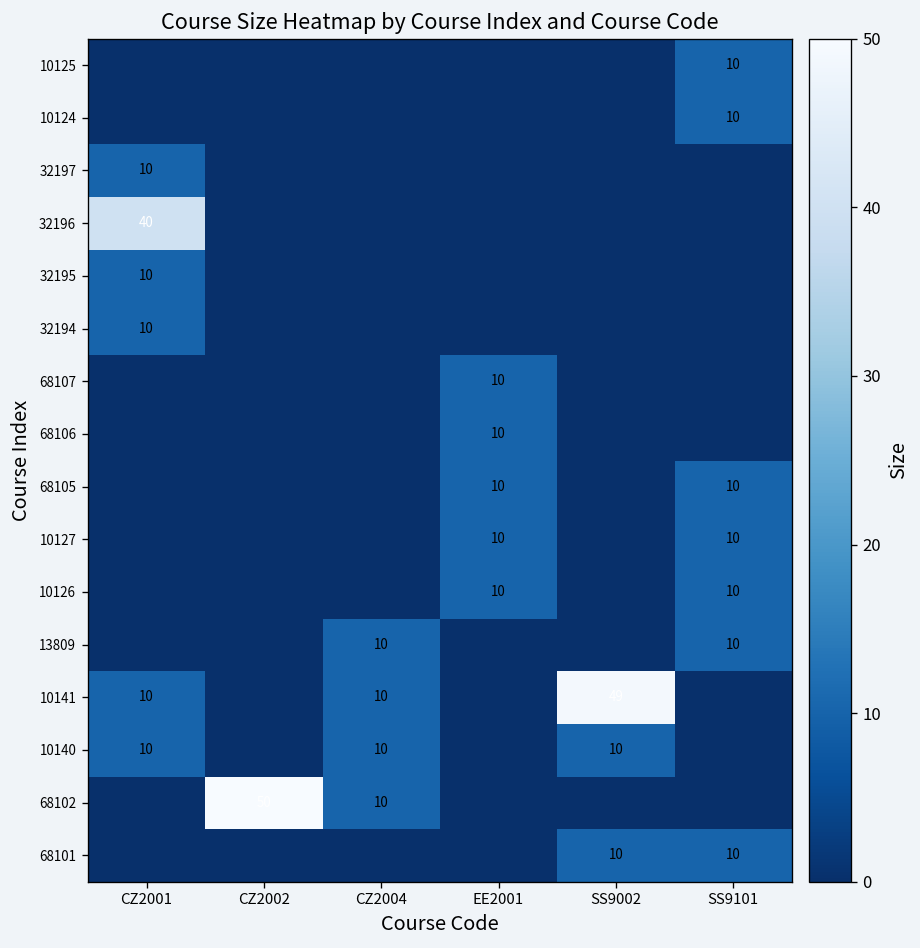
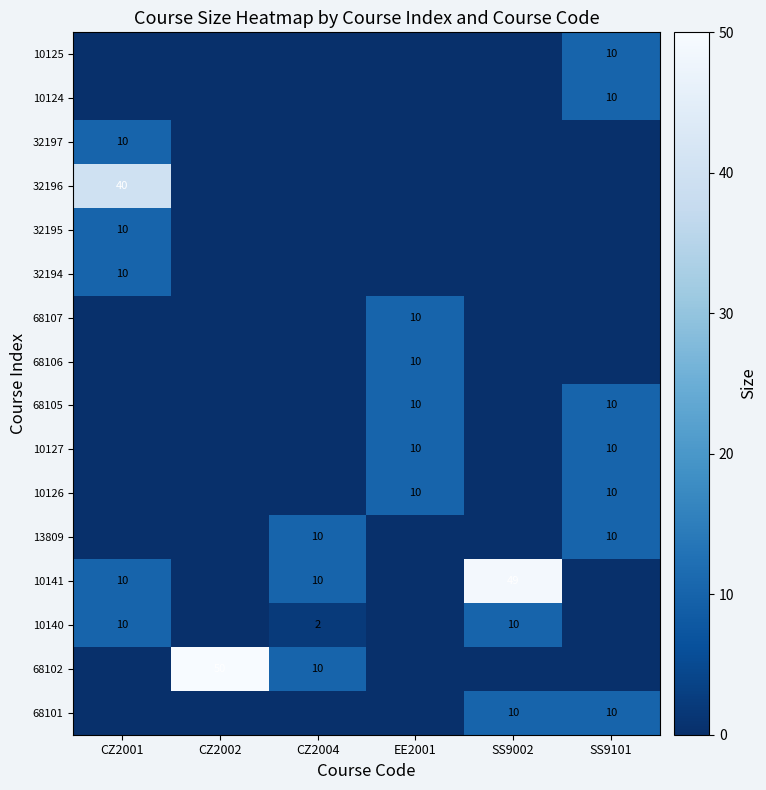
  {
    "10125": {
      "SS9101": 10
    },
    "10124": {
      "SS9101": 10
    },
    "32197": {
      "CZ2001": 10
    },
    "32196": {
      "CZ2001": 40
    },
    "32195": {
      "CZ2001": 10
    },
    "32194": {
      "CZ2001": 10
    },
    "68107": {
      "EE2001": 10
    },
    "68106": {
      "EE2001": 10
    },
    "68105": {
      "EE2001": 10,
      "SS9101": 10
    },
    "10127": {
      "EE2001": 10,
      "SS9101": 10
    },
    "10126": {
      "EE2001": 10,
      "SS9101": 10
    },
    "13809": {
      "CZ2004": 10,
      "SS9101": 10
    },
    "10141": {
      "CZ2001": 10,
      "CZ2004": 10
    },
    "10140": {
      "CZ2001": 10,
-     "CZ2004": 10,
+     "CZ2004": 2,
      "SS9002": 10
    },
    "68102": {
      "CZ2004": 10
    },
    "68101": {
      "SS9002": 10,
      "SS9101": 10
    }
  }
